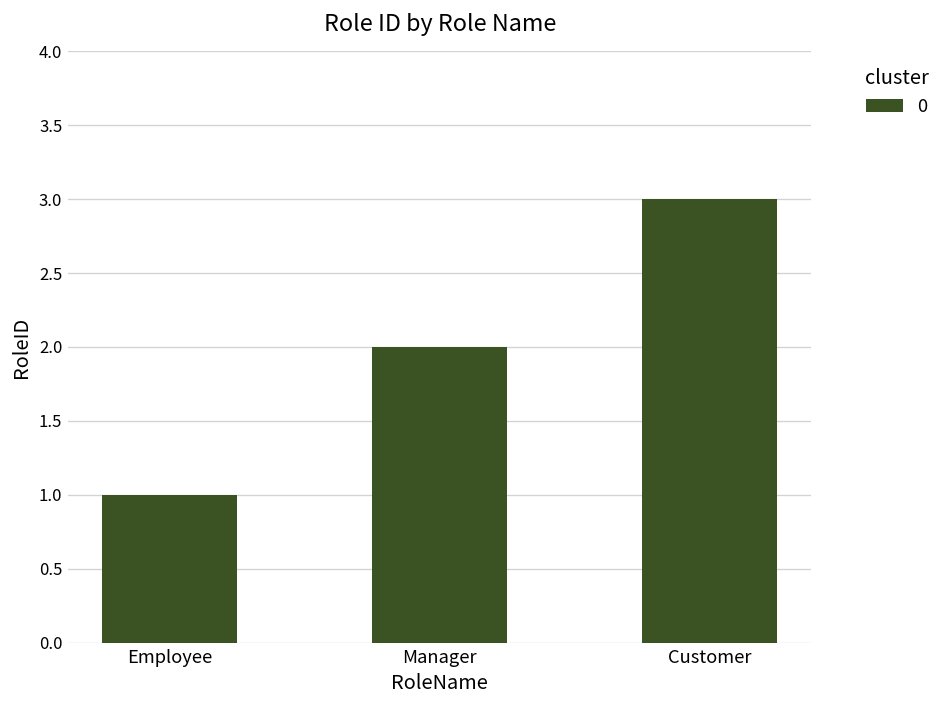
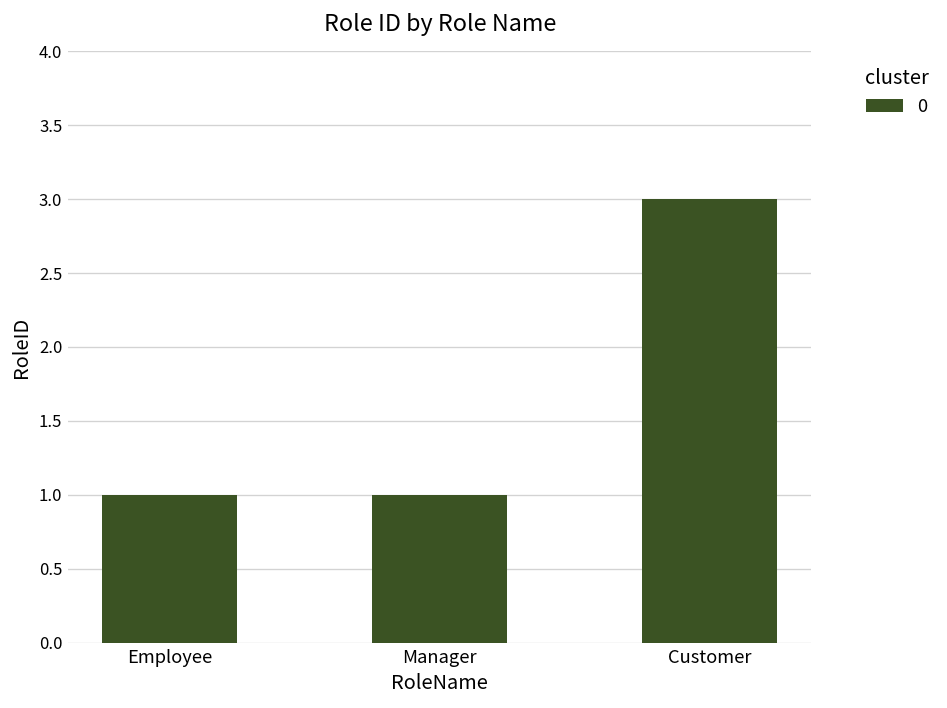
  {
    "Employee": 1,
-   "Manager": 2,
+   "Manager": 1,
    "Customer": 3
  }
